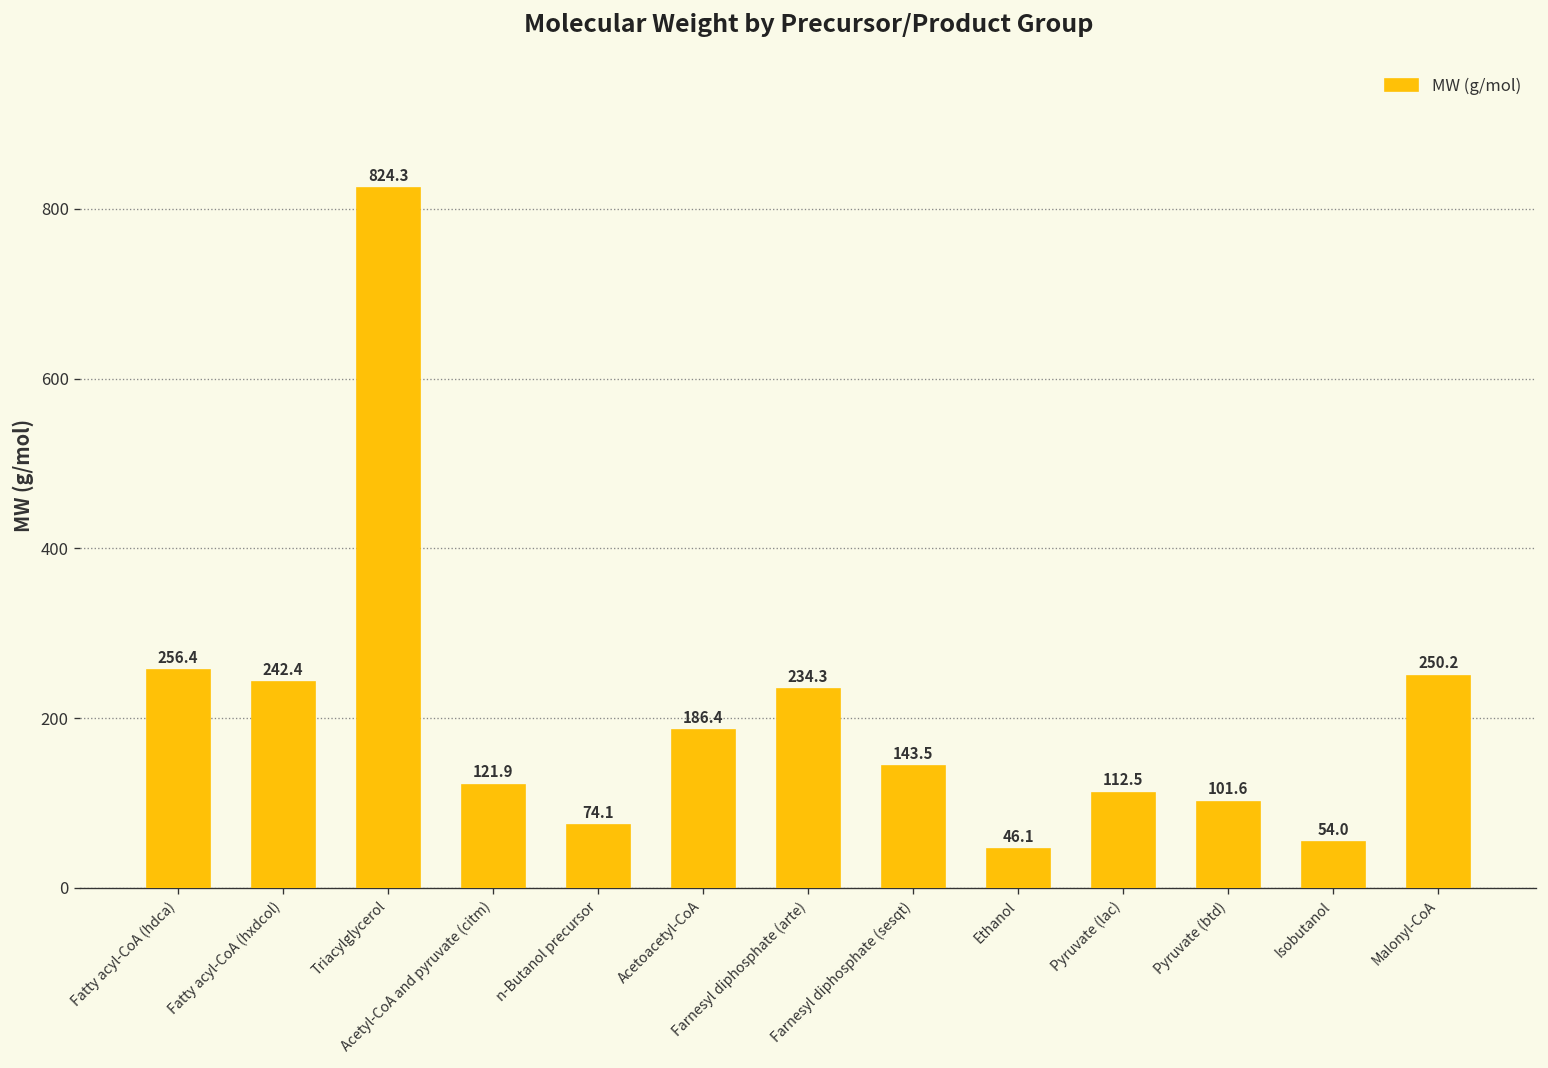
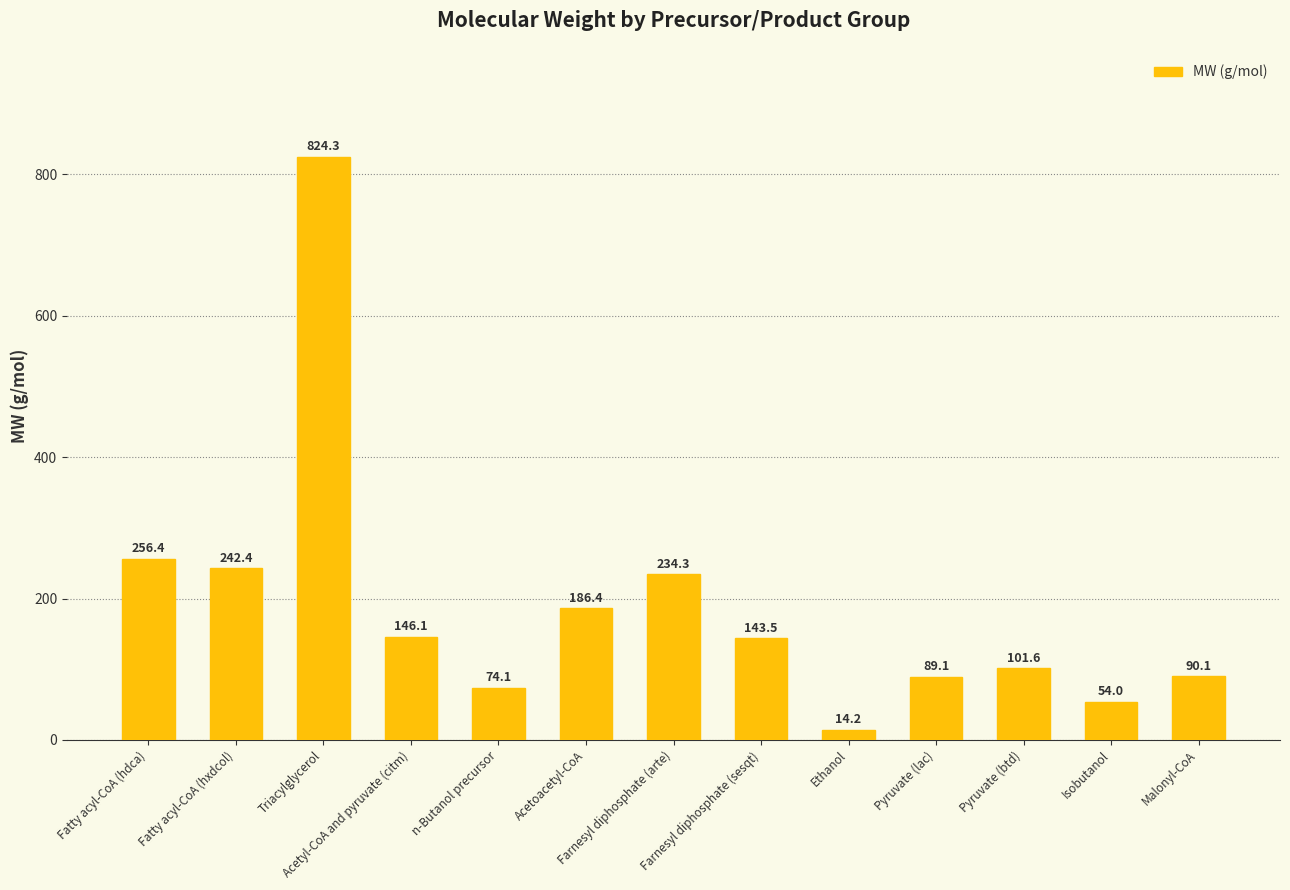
  {
    "Fatty acyl-CoA (hdca)": 256.4,
    "Fatty acyl-CoA (hxdcol)": 242.4,
    "Triacylglycerol": 824.3,
-   "Acetyl-CoA and pyruvate (citm)": 121.9,
+   "Acetyl-CoA and pyruvate (citm)": 146.1,
    "n-Butanol precursor": 74.1,
    "Acetoacetyl-CoA": 186.4,
    "Farnesyl diphosphate (arte)": 234.3,
    "Farnesyl diphosphate (sesqt)": 143.5,
-   "Ethanol": 46.1,
-   "Pyruvate (lac)": 112.5,
+   "Ethanol": 14.2,
+   "Pyruvate (lac)": 89.1,
    "Pyruvate (btd)": 101.6,
    "Isobutanol": 54.0,
-   "Malonyl-CoA": 250.2
+   "Malonyl-CoA": 90.1
  }
